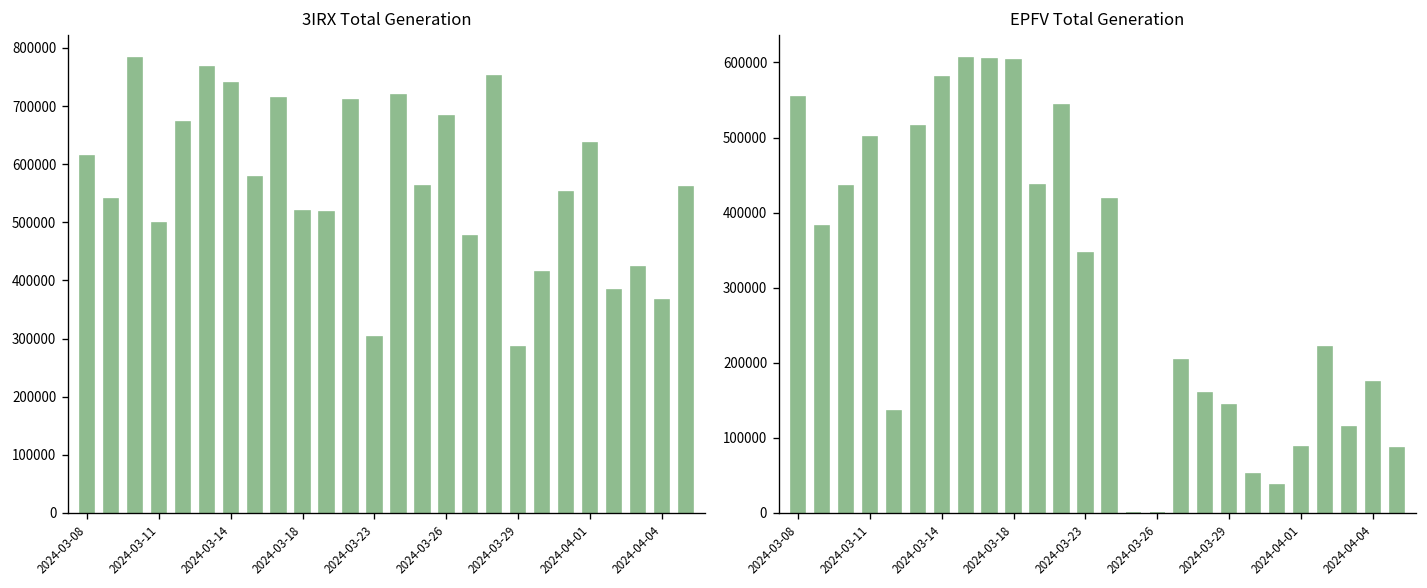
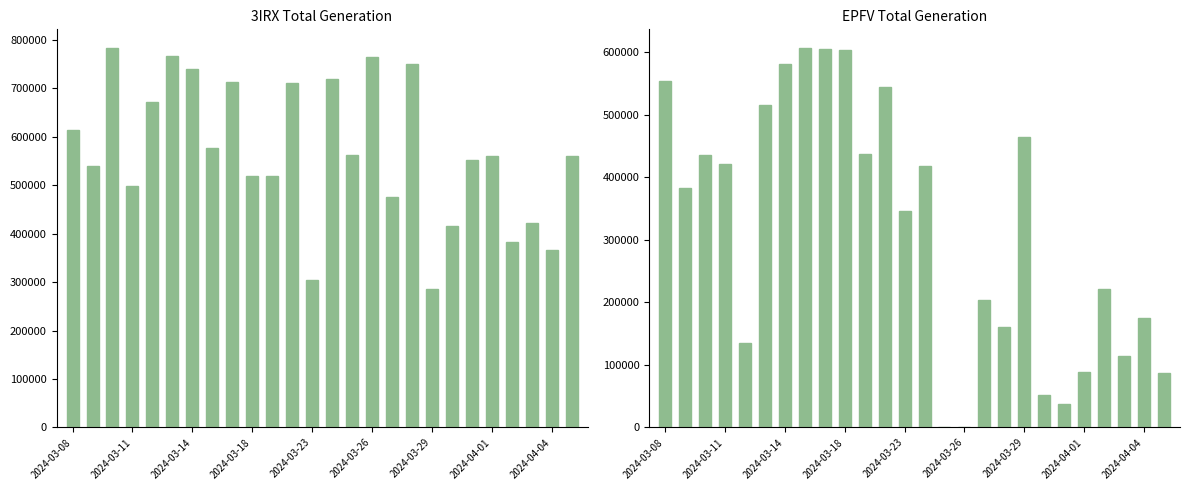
  {
    "3IRX Total Generation": {
      "2024-03-08": 610000,
      "2024-03-11": 500000,
      "2024-03-14": 740000,
      "2024-03-18": 520000,
      "2024-03-23": 300000,
-     "2024-03-26": 680000,
+     "2024-03-26": 770000,
      "2024-03-29": 290000,
-     "2024-04-01": 640000,
+     "2024-04-01": 560000,
      "2024-04-04": 370000
    },
    "EPFV Total Generation": {
      "2024-03-08": 550000,
-     "2024-03-11": 500000,
+     "2024-03-11": 420000,
      "2024-03-14": 580000,
      "2024-03-18": 600000,
      "2024-03-23": 350000,
      "2024-03-26": 0,
-     "2024-03-29": 140000,
+     "2024-03-29": 460000,
      "2024-04-01": 90000,
      "2024-04-04": 170000
    }
  }
